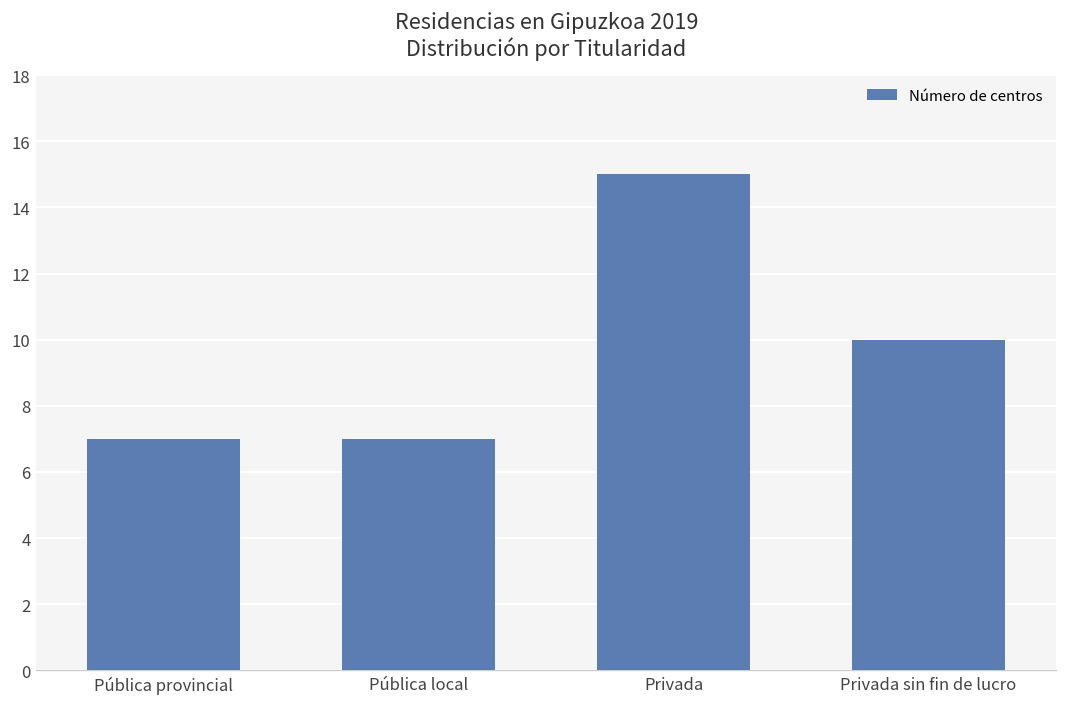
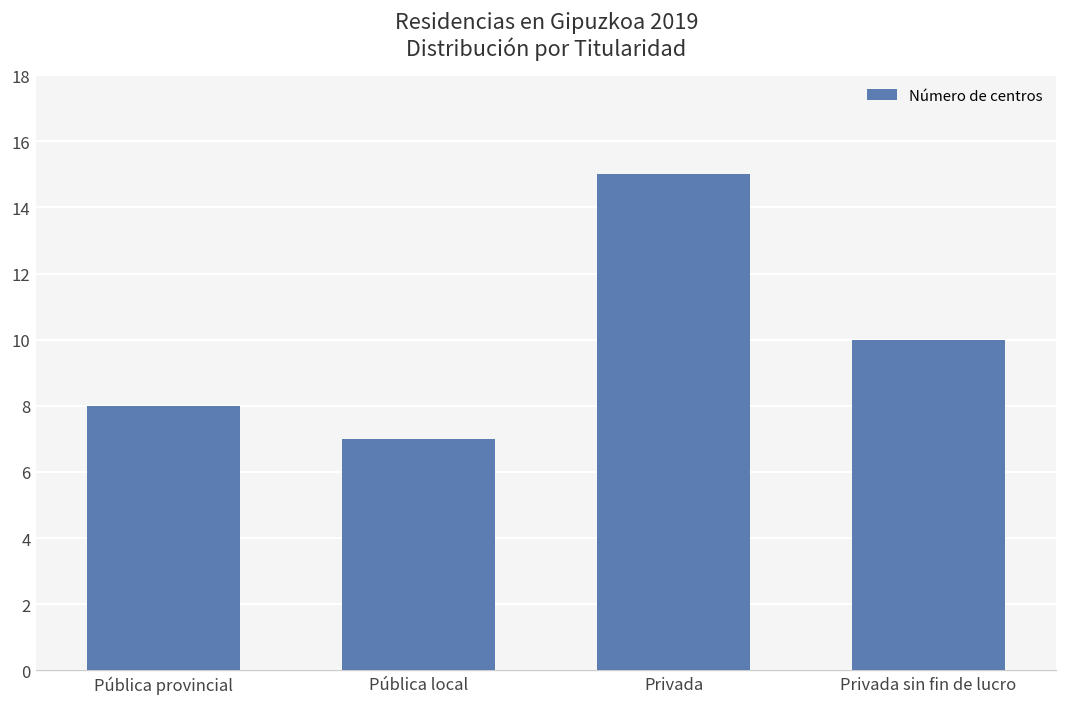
  {
-   "Pública provincial": 7,
+   "Pública provincial": 8,
    "Pública local": 7,
    "Privada": 15,
    "Privada sin fin de lucro": 10
  }
